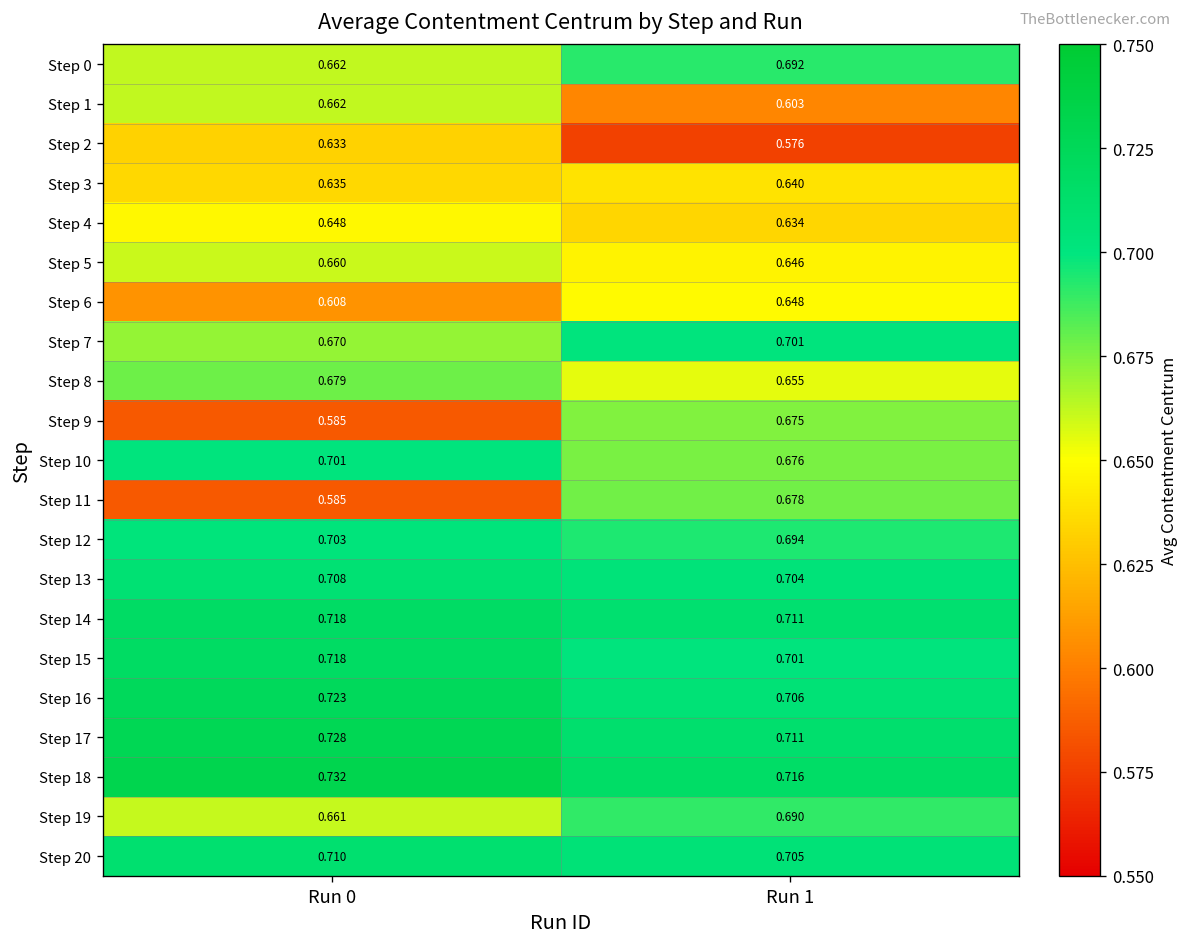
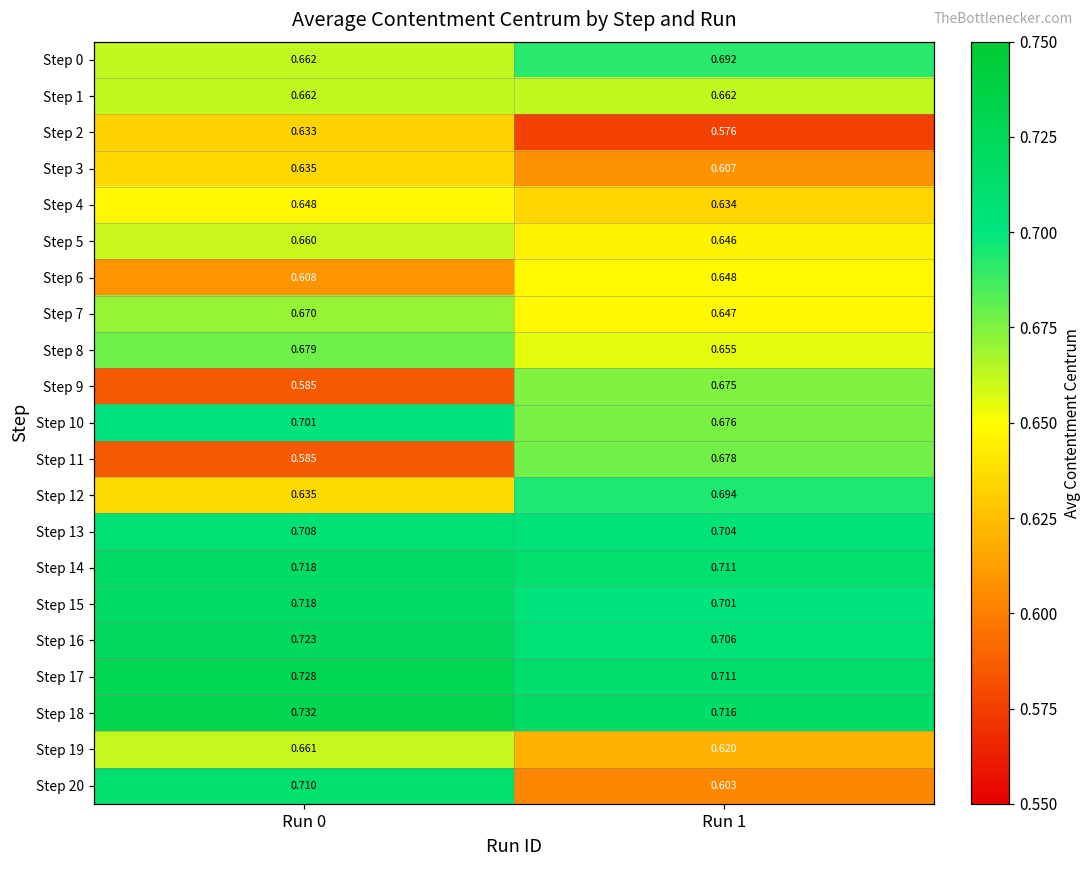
  {
    "Step 0": {
      "Run 0": 0.662,
      "Run 1": 0.692
    },
    "Step 1": {
      "Run 0": 0.662,
-     "Run 1": 0.603
+     "Run 1": 0.662
    },
    "Step 2": {
      "Run 0": 0.633,
      "Run 1": 0.576
    },
    "Step 3": {
      "Run 0": 0.635,
-     "Run 1": 0.640
+     "Run 1": 0.607
    },
    "Step 4": {
      "Run 0": 0.648,
      "Run 1": 0.634
    },
    "Step 5": {
      "Run 0": 0.660,
      "Run 1": 0.646
    },
    "Step 6": {
      "Run 0": 0.608,
      "Run 1": 0.648
    },
    "Step 7": {
      "Run 0": 0.670,
-     "Run 1": 0.701
+     "Run 1": 0.647
    },
    "Step 8": {
      "Run 0": 0.679,
      "Run 1": 0.655
    },
    "Step 9": {
      "Run 0": 0.585,
      "Run 1": 0.675
    },
    "Step 10": {
      "Run 0": 0.701,
      "Run 1": 0.676
    },
    "Step 11": {
      "Run 0": 0.585,
      "Run 1": 0.678
    },
    "Step 12": {
-     "Run 0": 0.703,
+     "Run 0": 0.635,
      "Run 1": 0.694
    },
    "Step 13": {
      "Run 0": 0.708,
      "Run 1": 0.704
    },
    "Step 14": {
      "Run 0": 0.718,
      "Run 1": 0.711
    },
    "Step 15": {
      "Run 0": 0.718,
      "Run 1": 0.701
    },
    "Step 16": {
      "Run 0": 0.723,
      "Run 1": 0.706
    },
    "Step 17": {
      "Run 0": 0.728,
      "Run 1": 0.711
    },
    "Step 18": {
      "Run 0": 0.732,
      "Run 1": 0.716
    },
    "Step 19": {
      "Run 0": 0.661,
-     "Run 1": 0.690
+     "Run 1": 0.620
    },
    "Step 20": {
      "Run 0": 0.710,
-     "Run 1": 0.705
+     "Run 1": 0.603
    }
  }
